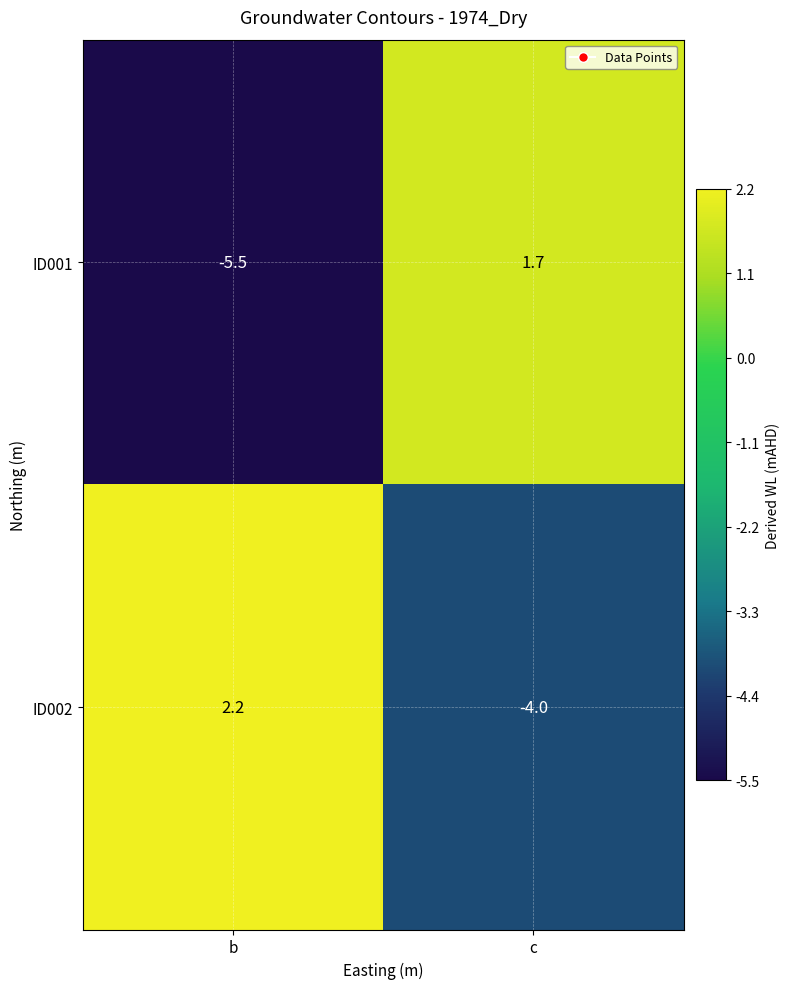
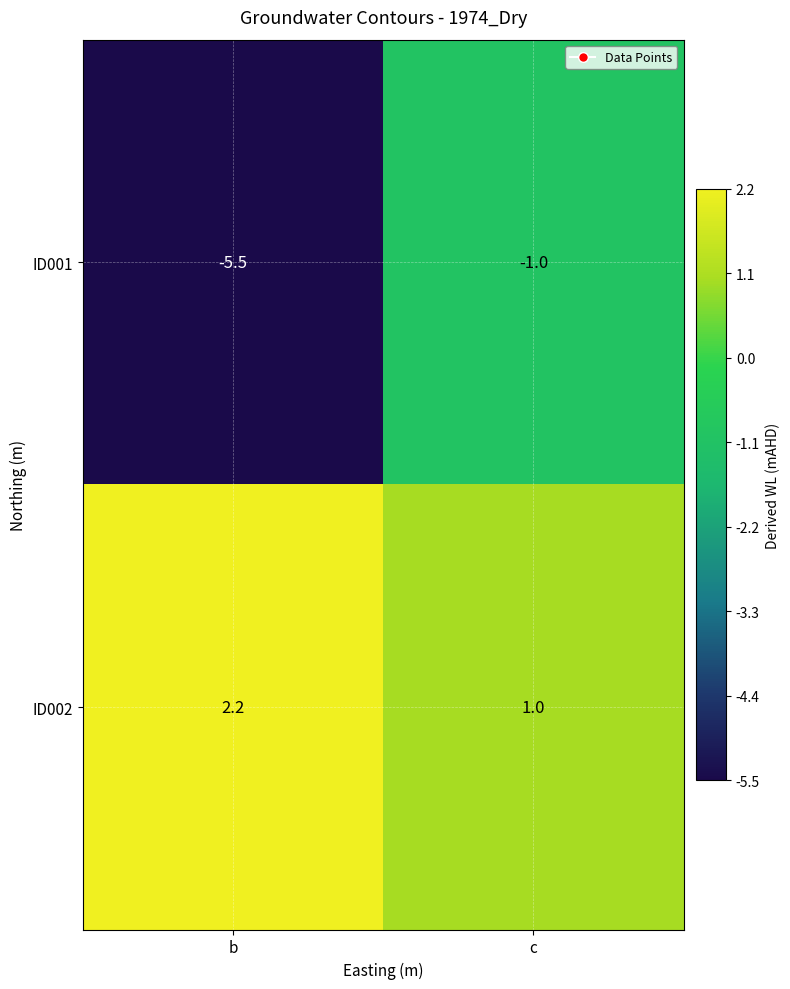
  {
    "ID001": {
      "b": -5.5,
-     "c": 1.7
+     "c": -1.0
    },
    "ID002": {
      "b": 2.2,
-     "c": -4.0
+     "c": 1.0
    }
  }
